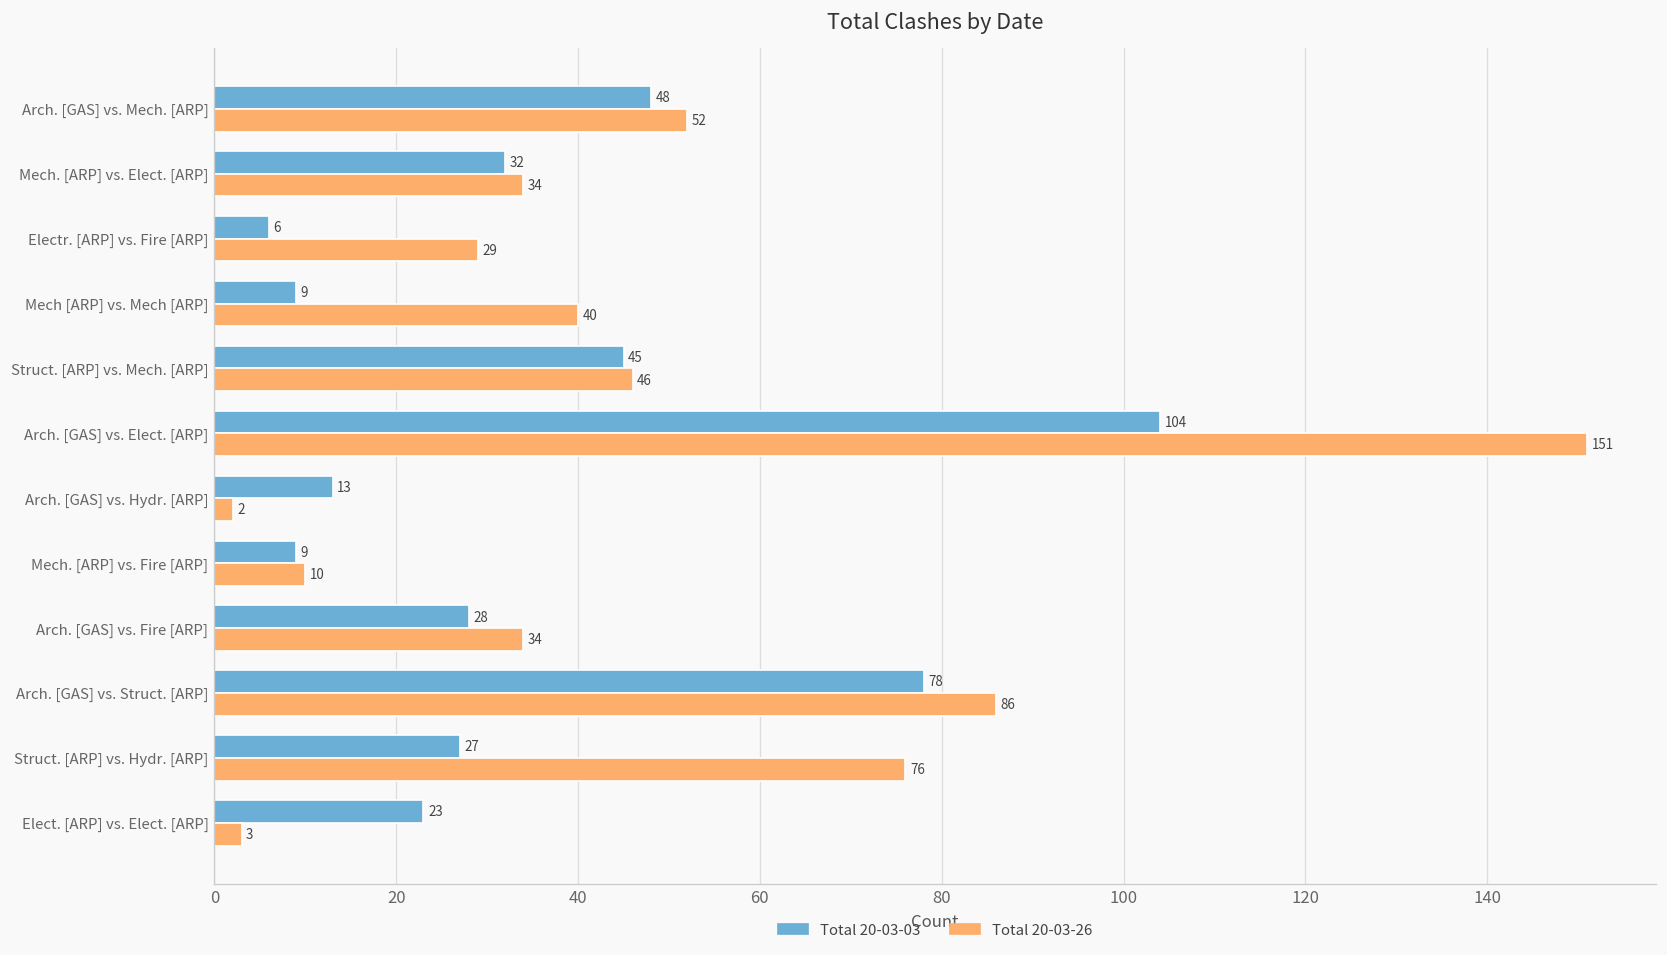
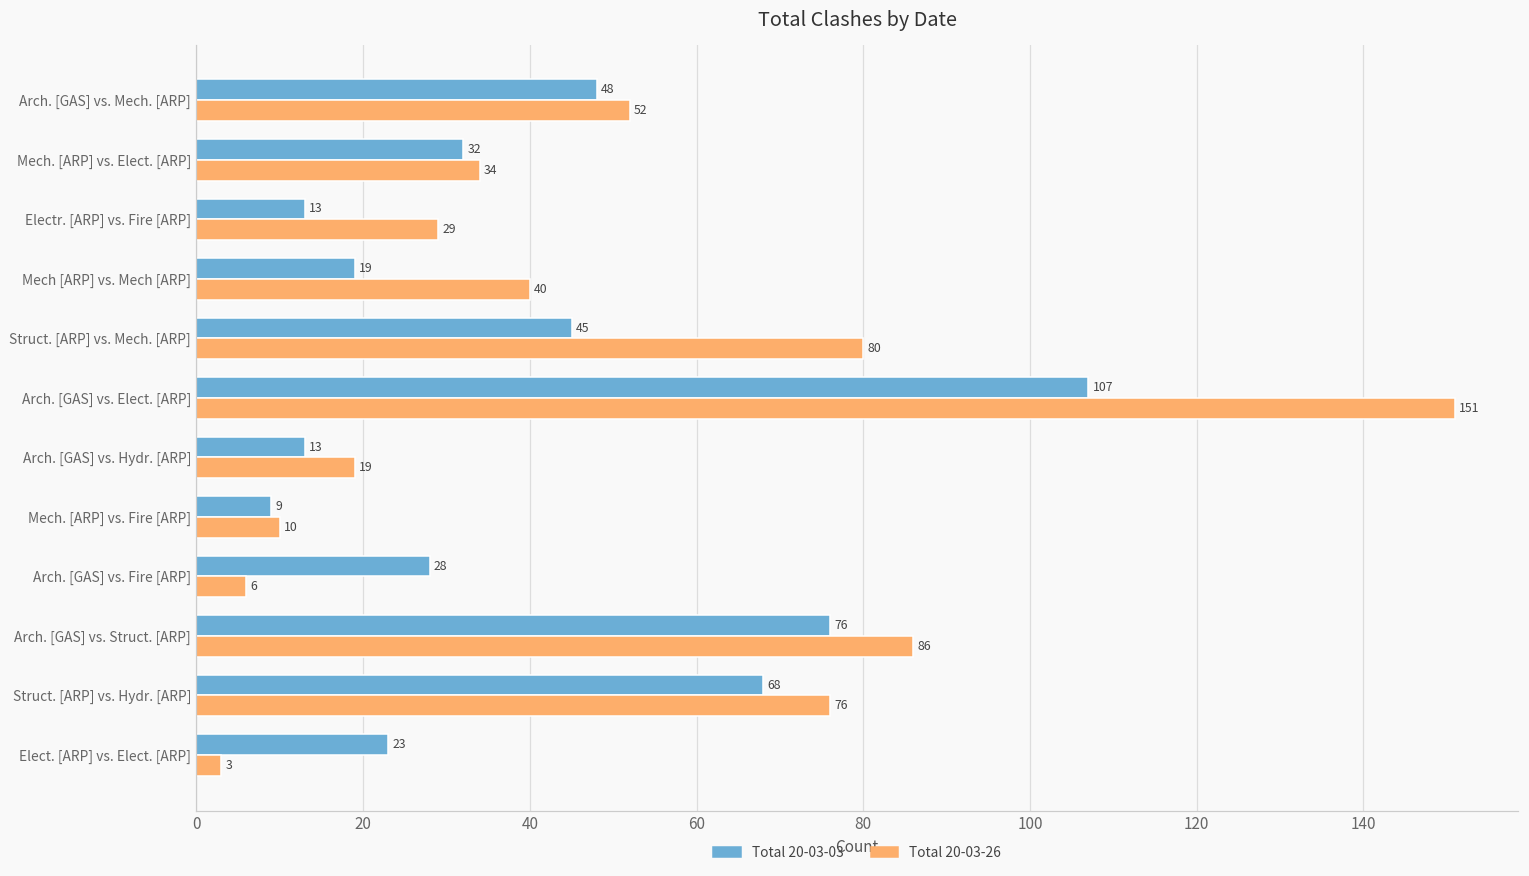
  {
    "Total 20-03-03": {
      "Arch. [GAS] vs. Mech. [ARP]": 48,
      "Mech. [ARP] vs. Elect. [ARP]": 32,
-     "Electr. [ARP] vs. Fire [ARP]": 6,
-     "Mech [ARP] vs. Mech [ARP]": 9,
+     "Electr. [ARP] vs. Fire [ARP]": 13,
+     "Mech [ARP] vs. Mech [ARP]": 19,
      "Struct. [ARP] vs. Mech. [ARP]": 45,
-     "Arch. [GAS] vs. Elect. [ARP]": 104,
+     "Arch. [GAS] vs. Elect. [ARP]": 107,
      "Arch. [GAS] vs. Hydr. [ARP]": 13,
      "Mech. [ARP] vs. Fire [ARP]": 9,
      "Arch. [GAS] vs. Fire [ARP]": 28,
-     "Arch. [GAS] vs. Struct. [ARP]": 78,
-     "Struct. [ARP] vs. Hydr. [ARP]": 27,
+     "Arch. [GAS] vs. Struct. [ARP]": 76,
+     "Struct. [ARP] vs. Hydr. [ARP]": 68,
      "Elect. [ARP] vs. Elect. [ARP]": 23
    },
    "Total 20-03-26": {
      "Arch. [GAS] vs. Mech. [ARP]": 52,
      "Mech. [ARP] vs. Elect. [ARP]": 34,
      "Electr. [ARP] vs. Fire [ARP]": 29,
      "Mech [ARP] vs. Mech [ARP]": 40,
-     "Struct. [ARP] vs. Mech. [ARP]": 46,
+     "Struct. [ARP] vs. Mech. [ARP]": 80,
      "Arch. [GAS] vs. Elect. [ARP]": 151,
-     "Arch. [GAS] vs. Hydr. [ARP]": 2,
+     "Arch. [GAS] vs. Hydr. [ARP]": 19,
      "Mech. [ARP] vs. Fire [ARP]": 10,
-     "Arch. [GAS] vs. Fire [ARP]": 34,
+     "Arch. [GAS] vs. Fire [ARP]": 6,
      "Arch. [GAS] vs. Struct. [ARP]": 86,
      "Struct. [ARP] vs. Hydr. [ARP]": 76,
      "Elect. [ARP] vs. Elect. [ARP]": 3
    }
  }
